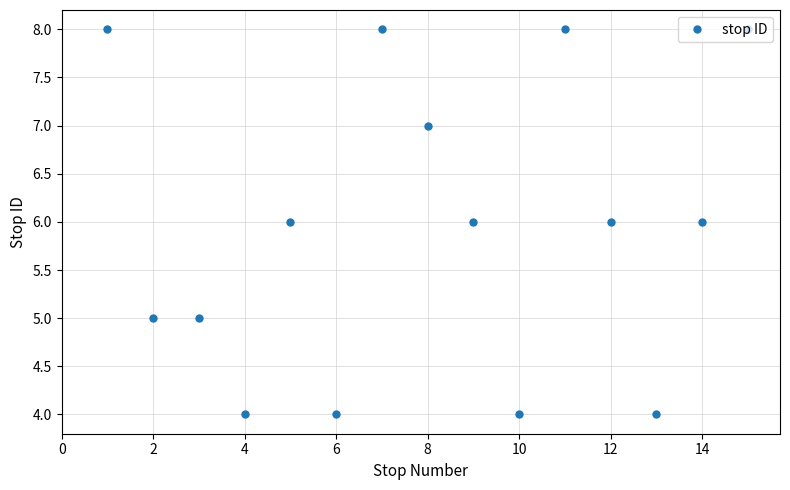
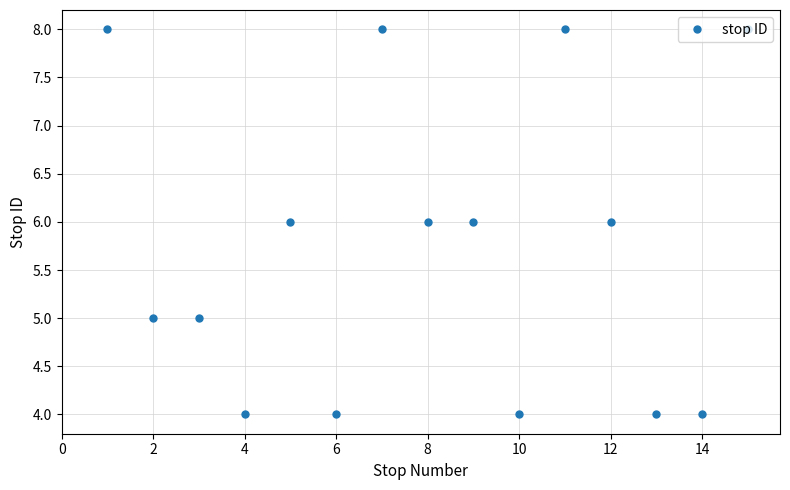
  {
    "2": 5,
    "4": 4,
    "6": 4,
-   "8": 7,
+   "8": 6,
    "10": 4,
    "12": 6,
-   "14": 6
+   "14": 4
  }
